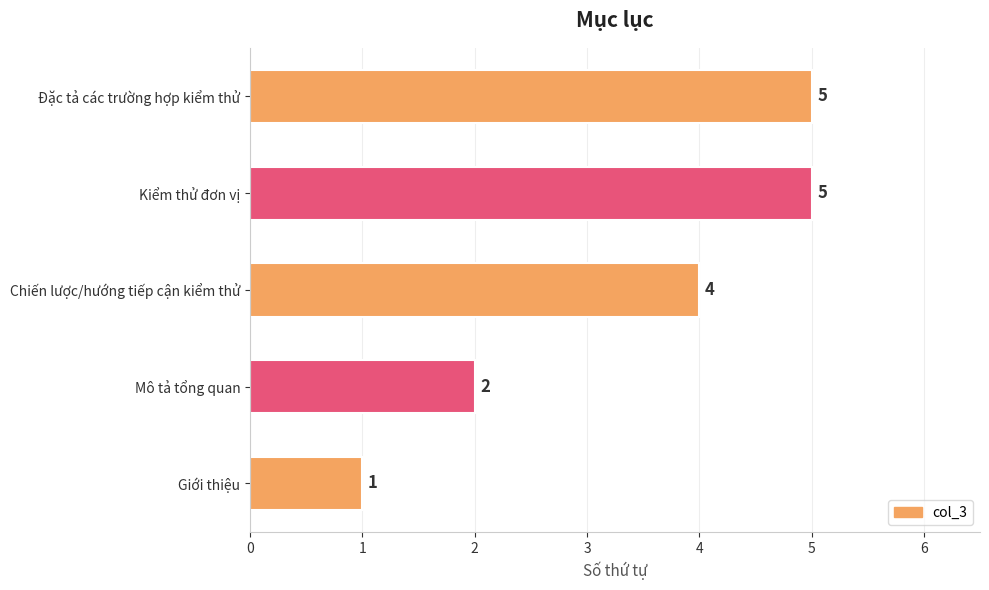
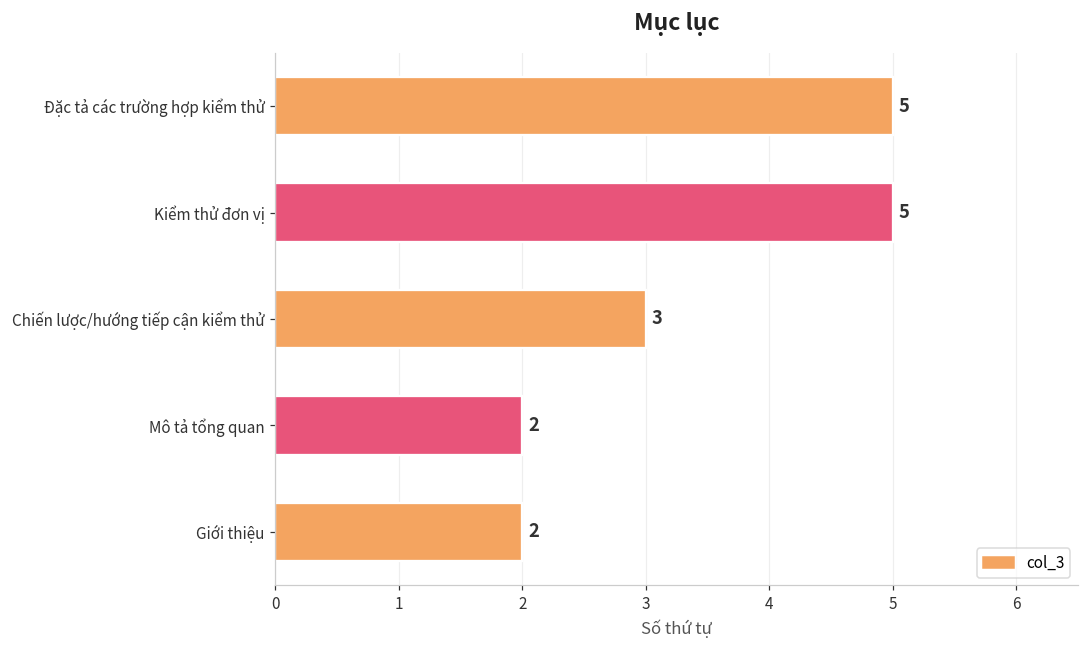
  {
    "Đặc tả các trường hợp kiểm thử": 5,
    "Kiểm thử đơn vị": 5,
-   "Chiến lược/hướng tiếp cận kiểm thử": 4,
+   "Chiến lược/hướng tiếp cận kiểm thử": 3,
    "Mô tả tổng quan": 2,
-   "Giới thiệu": 1
+   "Giới thiệu": 2
  }
